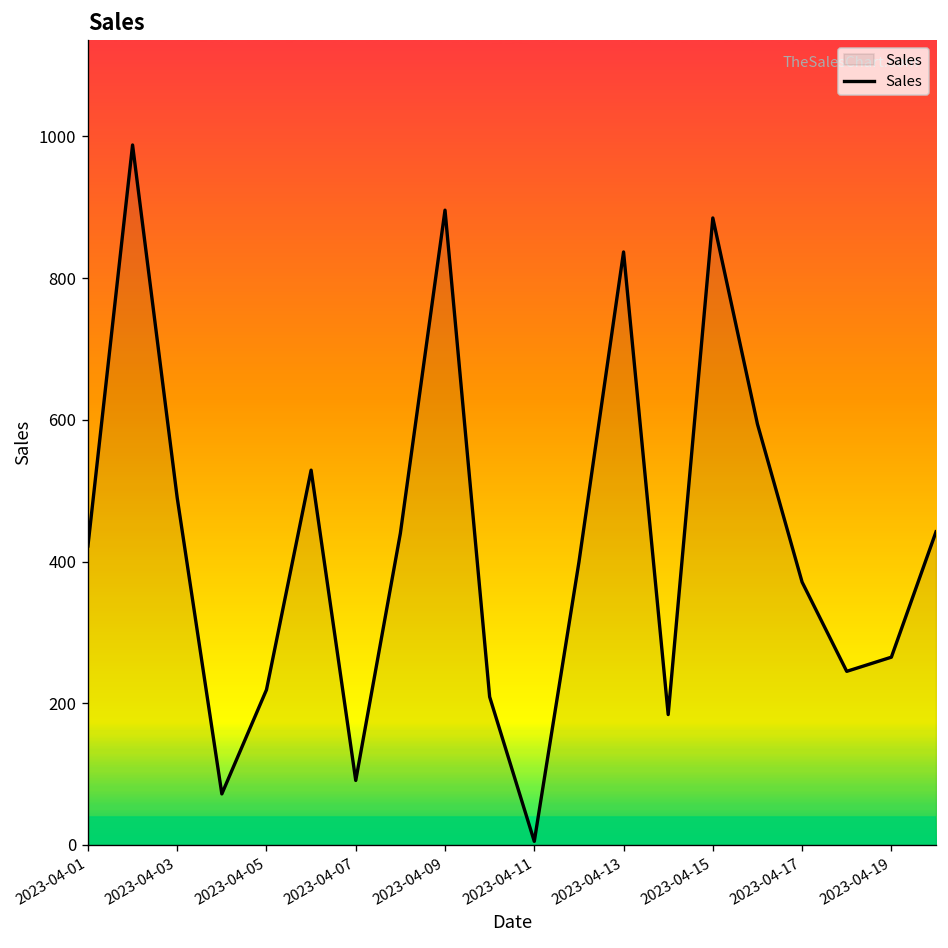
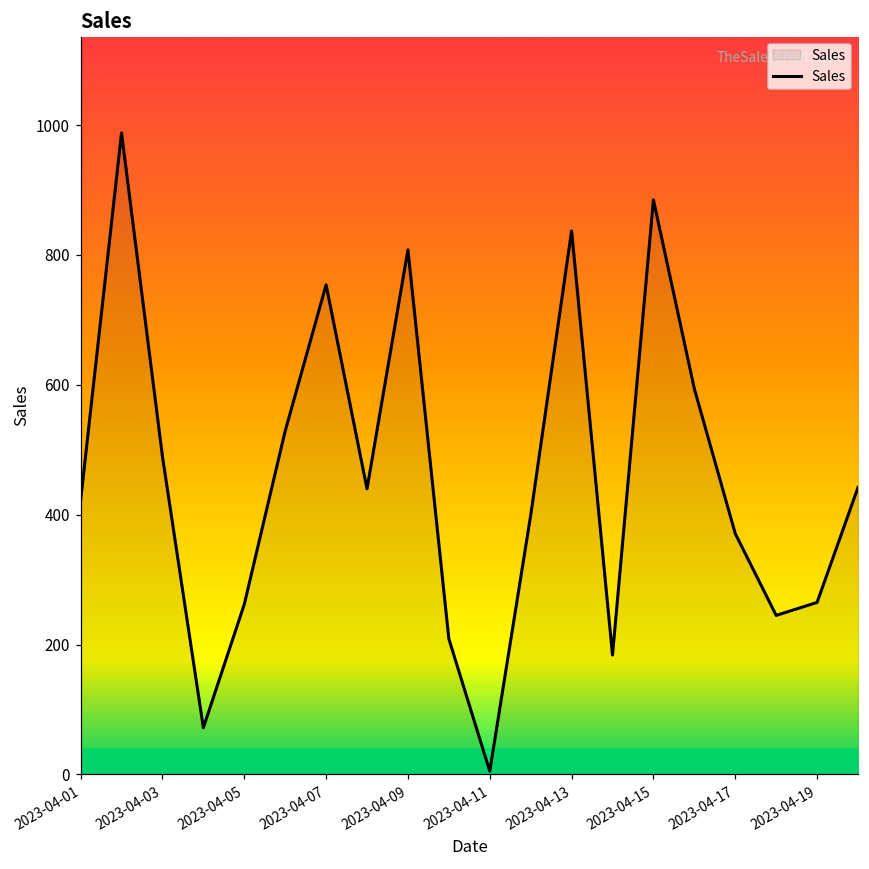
  {
    "2023-04-01": 420,
    "2023-04-03": 490,
-   "2023-04-05": 220,
-   "2023-04-07": 90,
-   "2023-04-09": 900,
+   "2023-04-05": 260,
+   "2023-04-07": 750,
+   "2023-04-09": 810,
    "2023-04-13": 840,
    "2023-04-15": 890,
    "2023-04-17": 370,
    "2023-04-19": 270
  }
